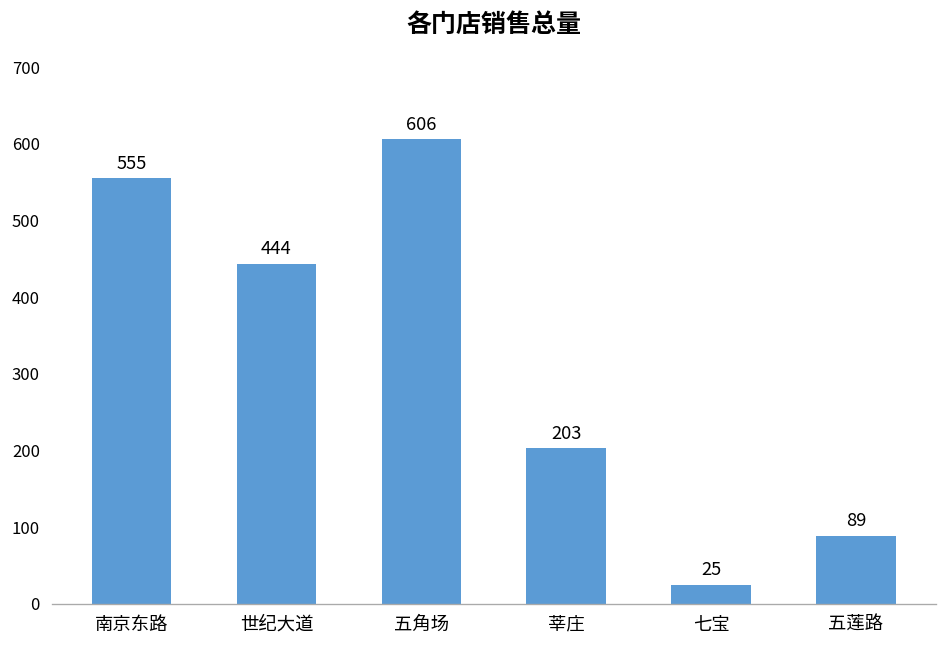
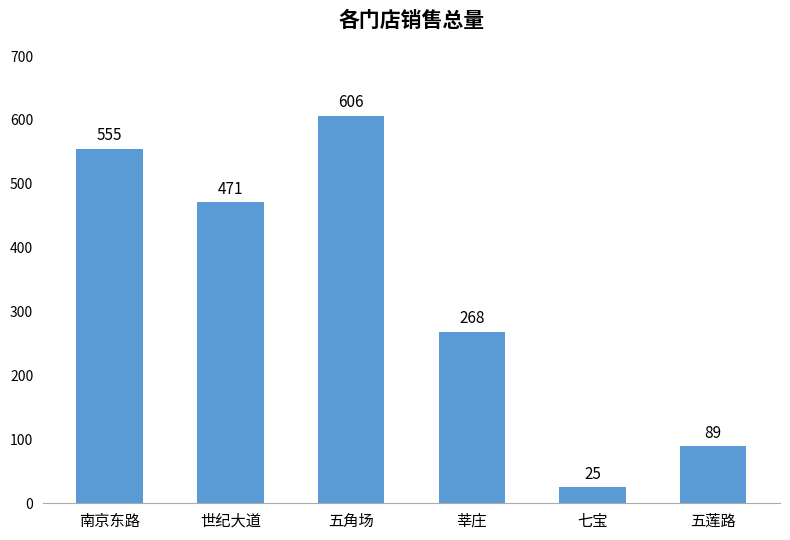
  {
    "南京东路": 555,
-   "世纪大道": 444,
+   "世纪大道": 471,
    "五角场": 606,
-   "莘庄": 203,
+   "莘庄": 268,
    "七宝": 25,
    "五莲路": 89
  }
